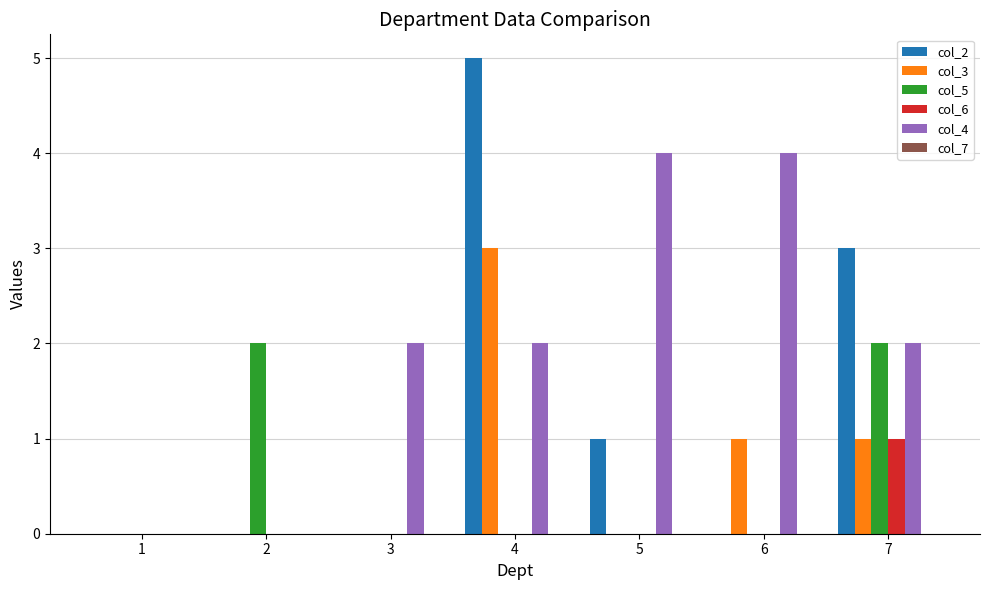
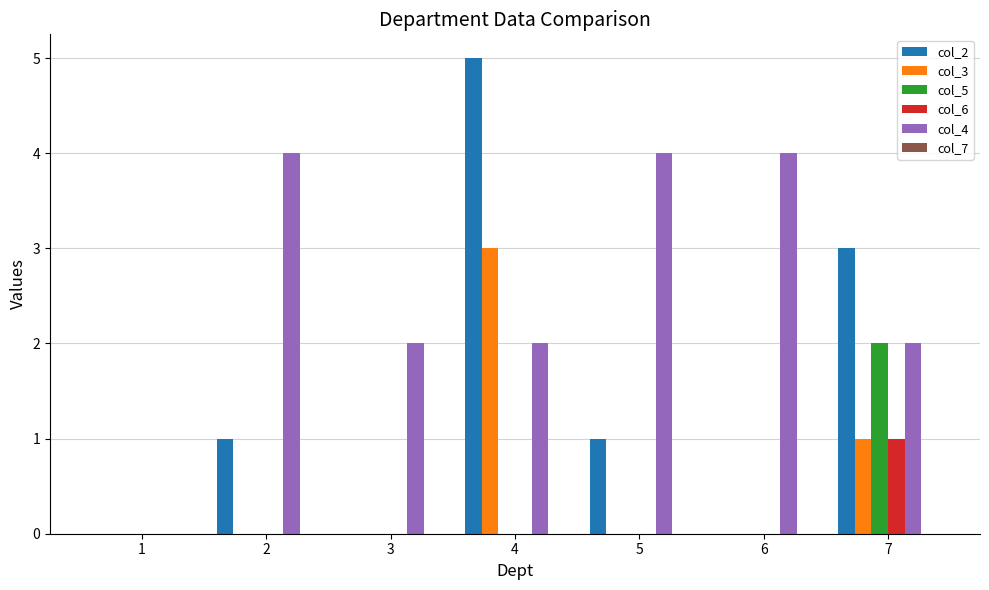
  {
    "col_2": {
      "1": 0,
-     "2": 0,
+     "2": 1,
      "3": 0,
      "4": 5,
      "5": 1,
      "6": 0,
      "7": 3
    },
    "col_3": {
      "1": 0,
      "2": 0,
      "3": 0,
      "4": 3,
      "5": 0,
-     "6": 1,
+     "6": 0,
      "7": 1
    },
    "col_5": {
      "1": 0,
-     "2": 2,
+     "2": 0,
      "3": 0,
      "4": 0,
      "5": 0,
      "6": 0,
      "7": 2
    },
    "col_6": {
      "1": 0,
      "2": 0,
      "3": 0,
      "4": 0,
      "5": 0,
      "6": 0,
      "7": 1
    },
    "col_4": {
      "1": 0,
-     "2": 0,
+     "2": 4,
      "3": 2,
      "4": 2,
      "5": 4,
      "6": 4,
      "7": 2
    },
    "col_7": {
      "1": 0,
      "2": 0,
      "3": 0,
      "4": 0,
      "5": 0,
      "6": 0,
      "7": 0
    }
  }
